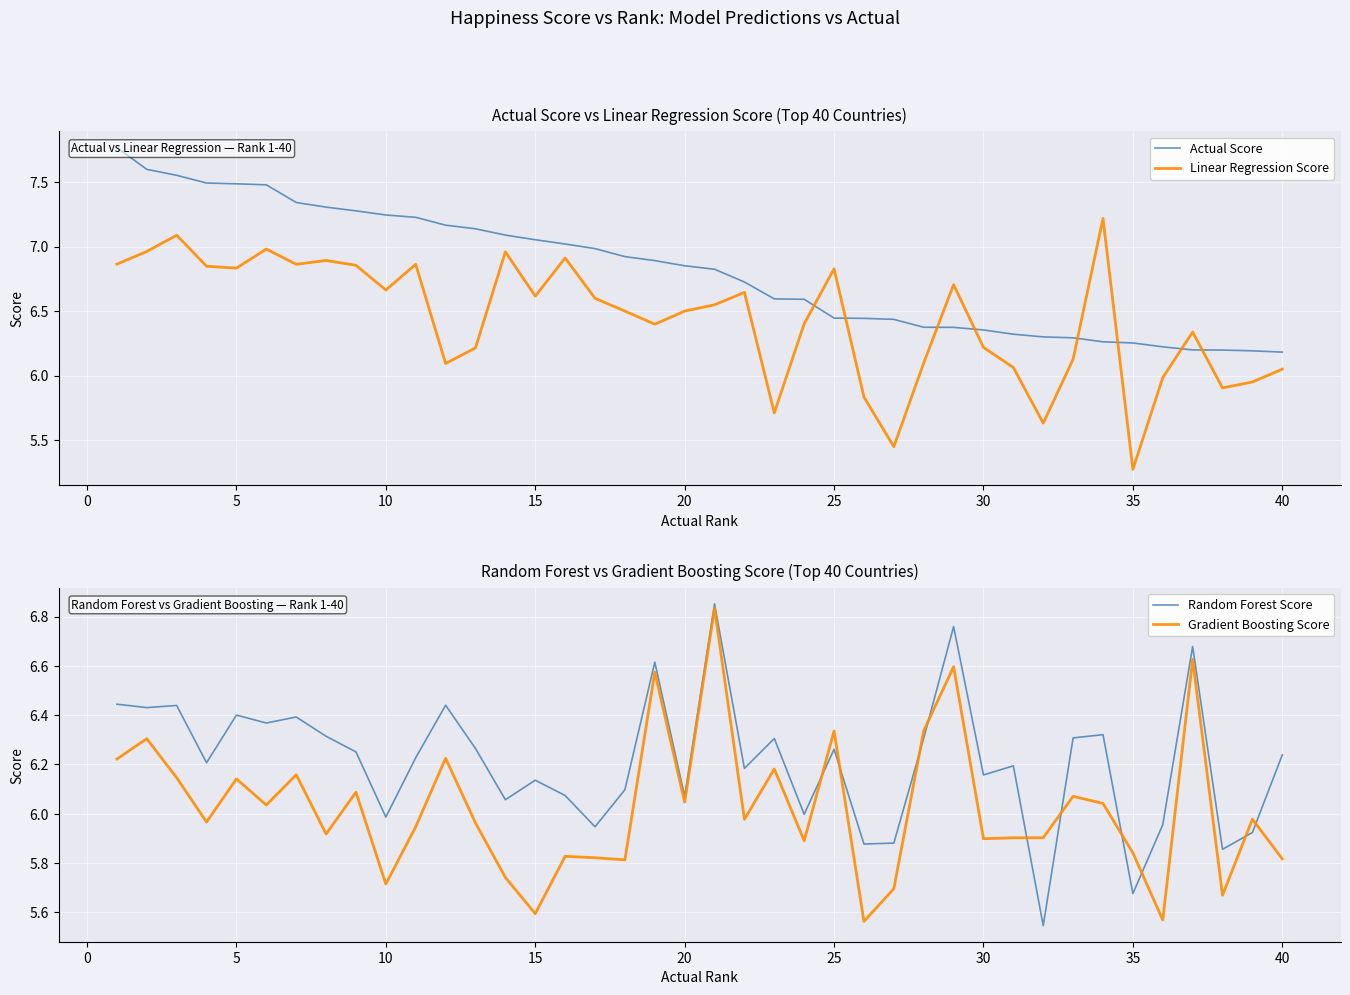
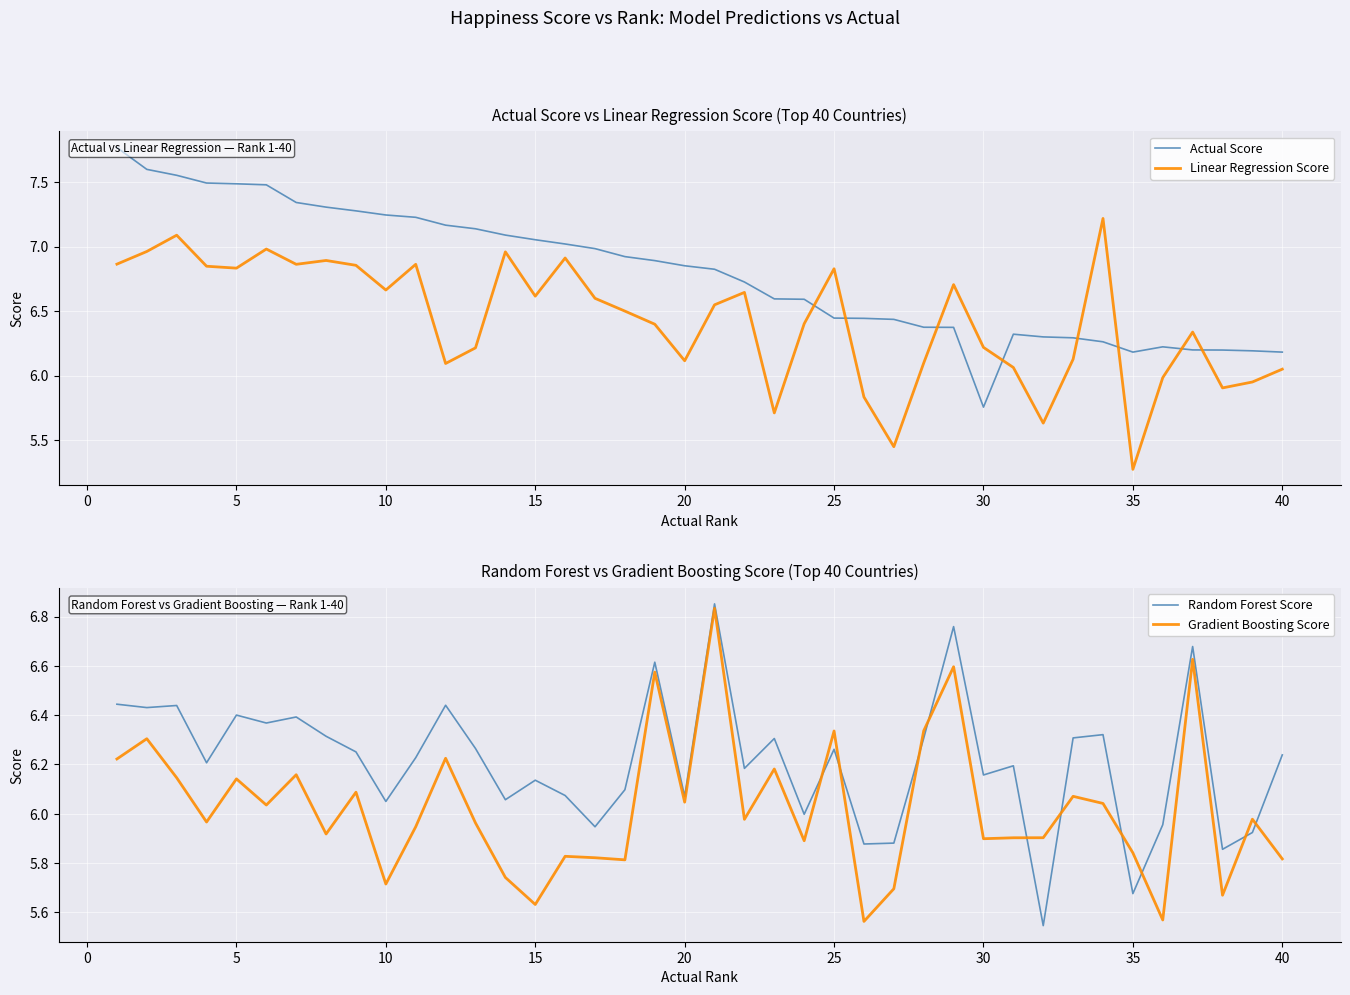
  {
    "Actual Score vs Linear Regression Score (Top 40 Countries)": {
      "Actual Score": {
        "5": 7.49,
        "10": 7.25,
        "15": 7.05,
        "20": 6.85,
        "25": 6.45,
-       "30": 6.35,
-       "35": 6.25,
+       "30": 5.76,
+       "35": 6.18,
        "40": 6.18
      },
      "Linear Regression Score": {
        "5": 6.83,
        "10": 6.66,
        "15": 6.62,
-       "20": 6.50,
+       "20": 6.11,
        "25": 6.83,
        "30": 6.22,
        "35": 5.27,
        "40": 6.05
      }
    },
    "Random Forest vs Gradient Boosting Score (Top 40 Countries)": {
      "Random Forest Score": {
        "5": 6.40,
-       "10": 5.99,
+       "10": 6.05,
        "15": 6.14,
        "20": 6.07,
        "25": 6.26,
        "30": 6.16,
        "35": 5.68,
        "40": 6.24
      },
      "Gradient Boosting Score": {
        "5": 6.14,
        "10": 5.71,
-       "15": 5.59,
+       "15": 5.63,
        "20": 6.05,
        "25": 6.34,
        "30": 5.90,
        "35": 5.84,
        "40": 5.82
      }
    }
  }
